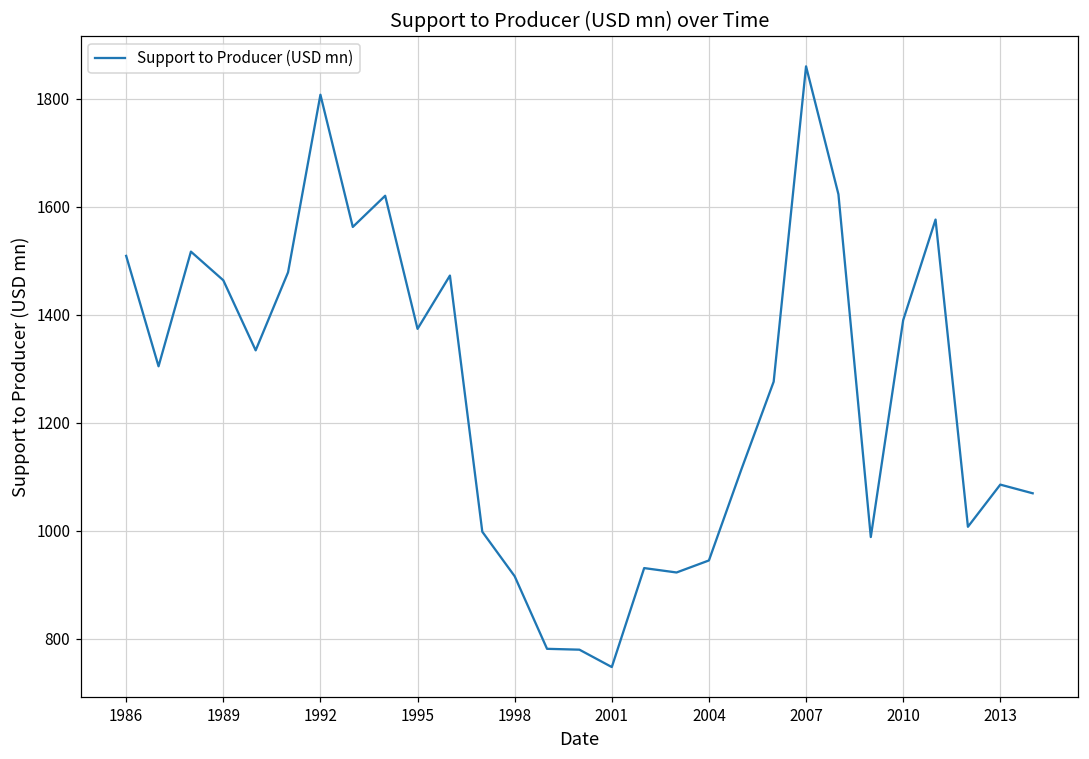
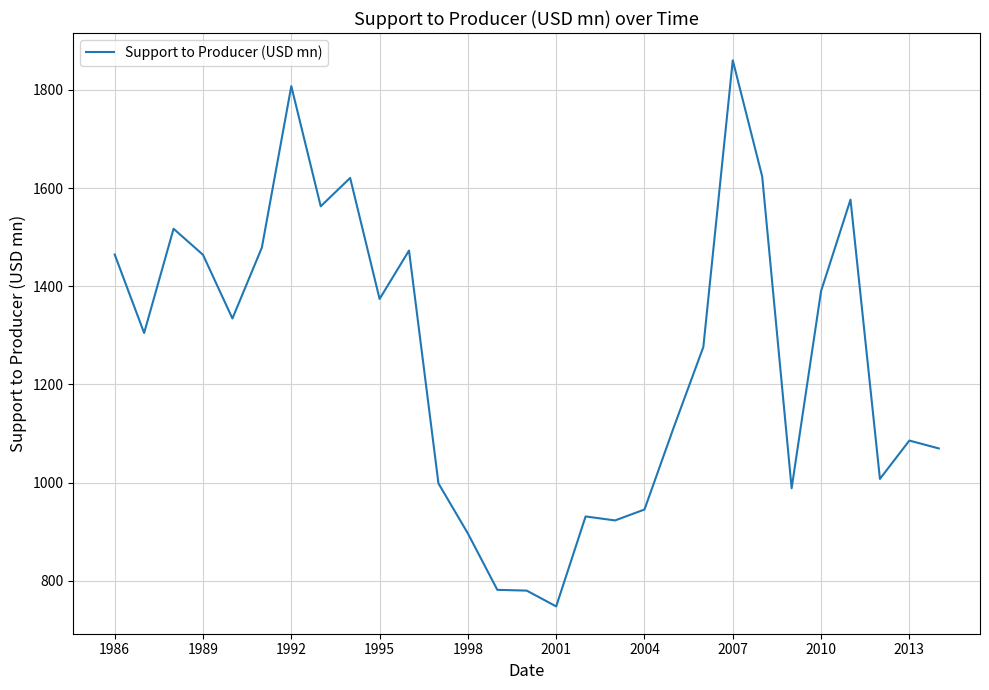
  {
-   "1986": 1510,
+   "1986": 1460,
    "1989": 1460,
    "1992": 1810,
    "1995": 1370,
-   "1998": 920,
+   "1998": 900,
    "2001": 750,
    "2004": 950,
    "2007": 1860,
    "2010": 1390,
    "2013": 1090
  }
